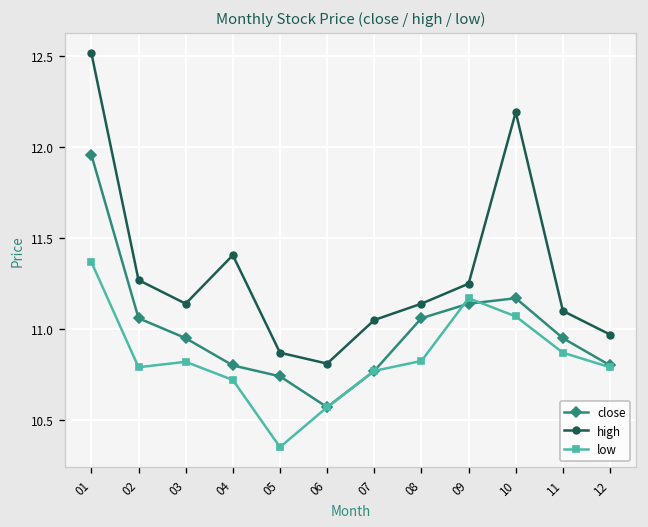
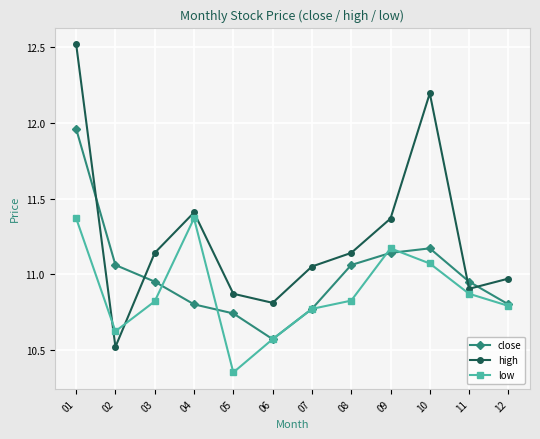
  {
    "close": {
      "01": 11.96,
      "02": 11.06,
      "03": 10.95,
      "04": 10.80,
      "05": 10.74,
      "08": 11.06,
      "09": 11.14,
      "10": 11.17,
      "11": 10.95
    },
    "high": {
      "01": 12.52,
-     "02": 11.27,
+     "02": 10.52,
      "03": 11.14,
      "04": 11.41,
      "05": 10.87,
      "06": 10.81,
      "07": 11.05,
      "08": 11.14,
-     "09": 11.25,
+     "09": 11.37,
      "10": 12.19,
-     "11": 11.10,
+     "11": 10.90,
      "12": 10.97
    },
    "low": {
      "01": 11.37,
-     "02": 10.79,
+     "02": 10.63,
      "03": 10.82,
-     "04": 10.72,
+     "04": 11.37,
      "05": 10.35,
      "08": 10.83,
      "09": 11.17,
      "10": 11.07,
      "11": 10.87
    }
  }
